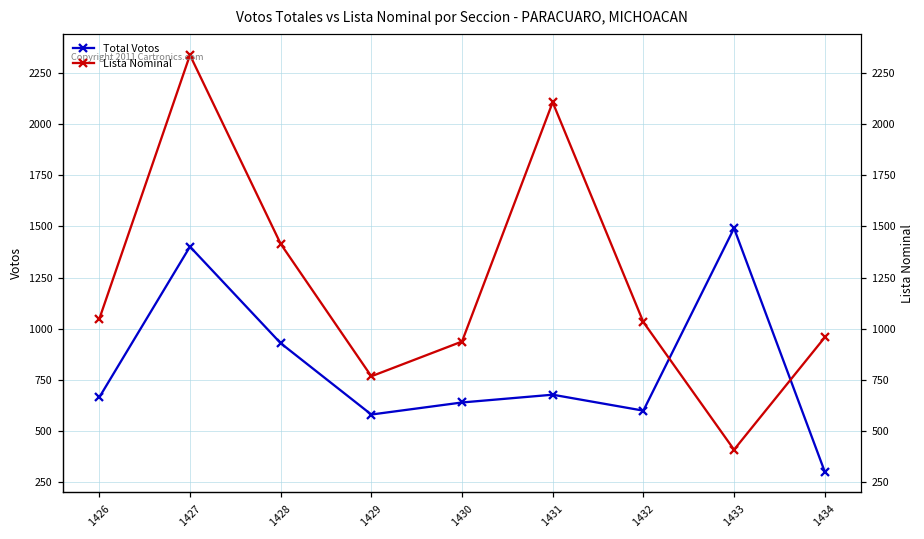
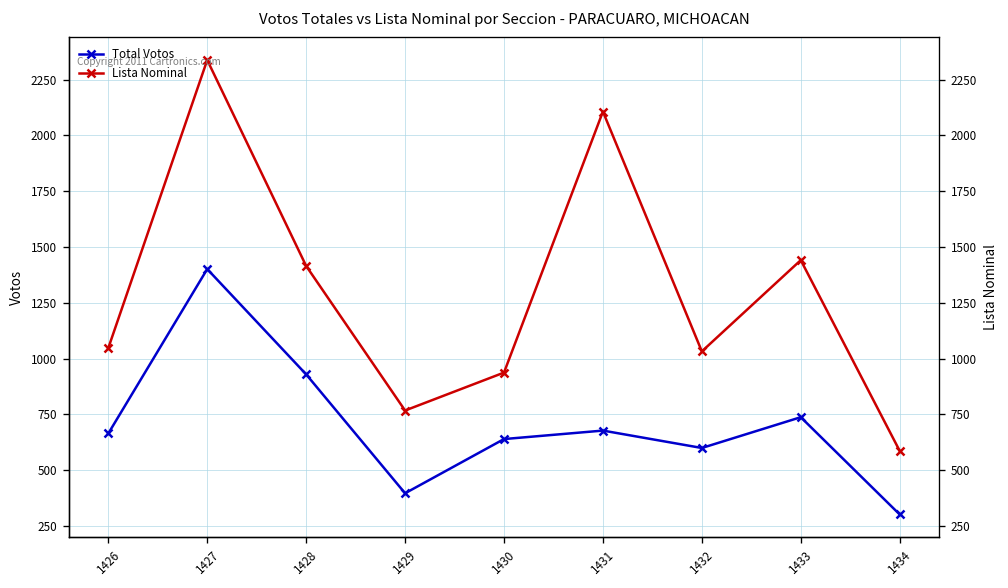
  {
    "Total Votos": {
      "1426": 660,
      "1427": 1400,
      "1428": 930,
-     "1429": 580,
+     "1429": 400,
      "1430": 640,
      "1431": 680,
      "1432": 600,
-     "1433": 1490,
+     "1433": 740,
      "1434": 300
    },
    "Lista Nominal": {
      "1426": 1050,
      "1428": 1420,
      "1429": 770,
      "1430": 940,
      "1431": 2110,
      "1432": 1030,
-     "1433": 410,
-     "1434": 960
+     "1433": 1440,
+     "1434": 590
    }
  }
